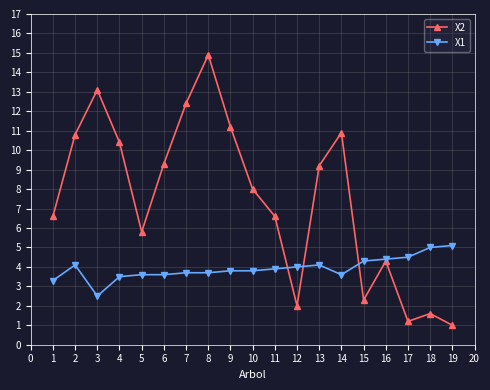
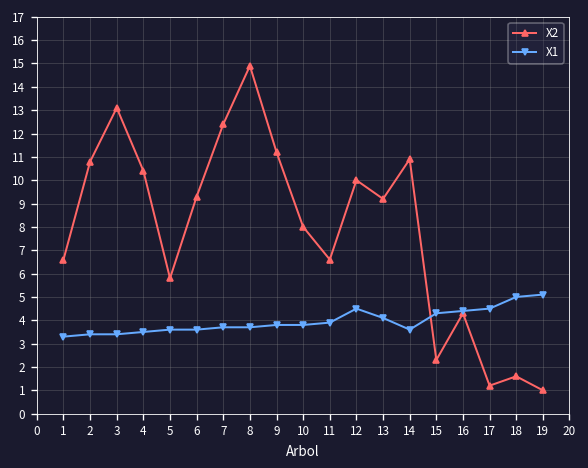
  {
    "X2": {
      "1": 6.6,
      "2": 10.8,
      "3": 13,
      "4": 10.4,
      "5": 5.8,
      "6": 9.3,
      "7": 12.4,
      "8": 15,
      "9": 11.2,
      "10": 8,
      "11": 6.6,
-     "12": 2,
+     "12": 10,
      "13": 9.2,
      "14": 11,
      "15": 2.3,
      "17": 1.2,
      "18": 1.6,
      "19": 1
    },
    "X1": {
      "1": 3.3,
-     "2": 4.1,
-     "3": 2.5,
+     "2": 3.4,
+     "3": 3.4,
      "4": 3.5,
      "5": 3.6,
      "6": 3.6,
      "7": 3.7,
      "8": 3.7,
      "9": 3.8,
      "10": 3.8,
      "11": 3.9,
-     "12": 4.0,
+     "12": 4.5,
      "13": 4.1,
      "14": 3.6,
      "15": 4.3,
      "17": 4.5,
      "18": 5.0,
      "19": 5.1
    }
  }
